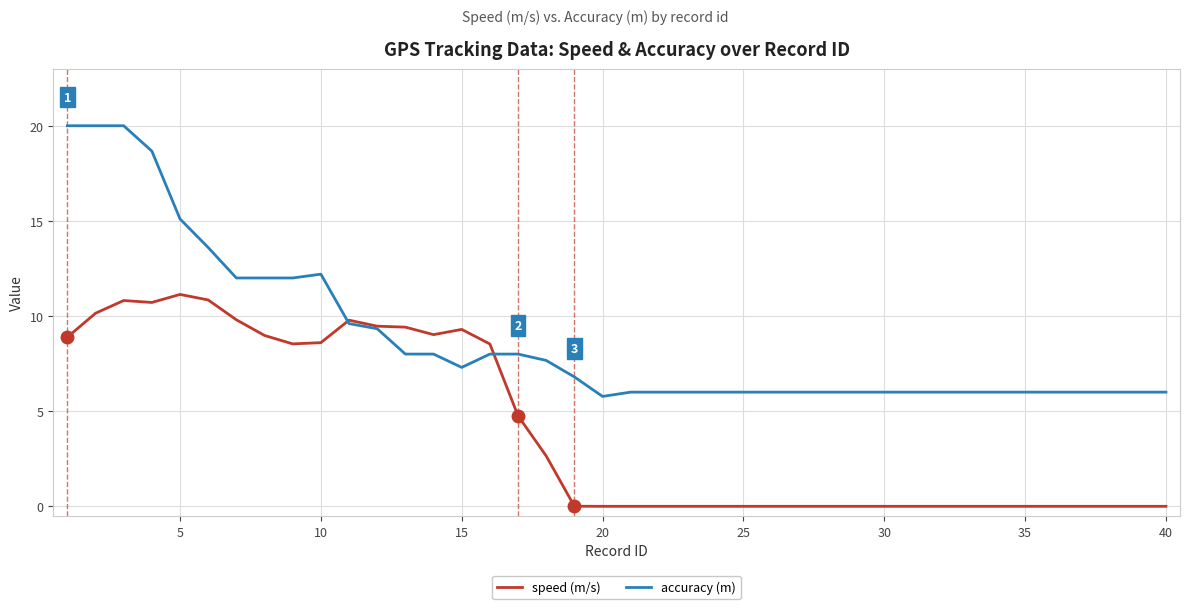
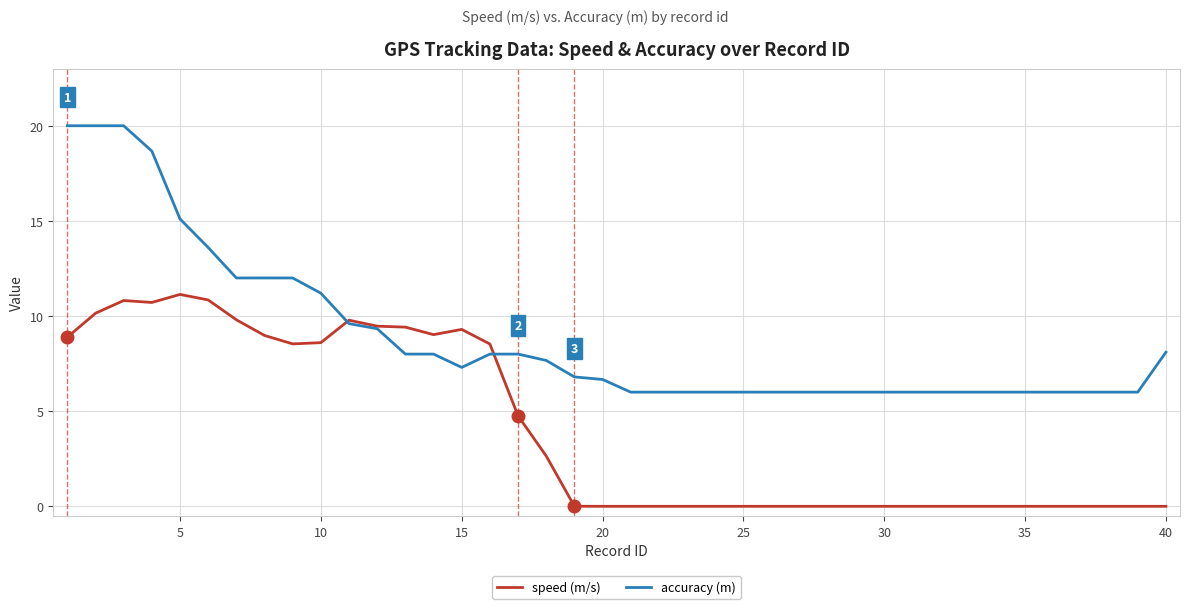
  {
    "accuracy (m)": {
      "5": 15.1,
-     "10": 12.2,
+     "10": 11.2,
      "15": 7.3,
-     "20": 5.8,
+     "20": 6.7,
      "25": 6.0,
      "30": 6.0,
      "35": 6.0,
-     "40": 6.0
+     "40": 8.1
    }
  }
